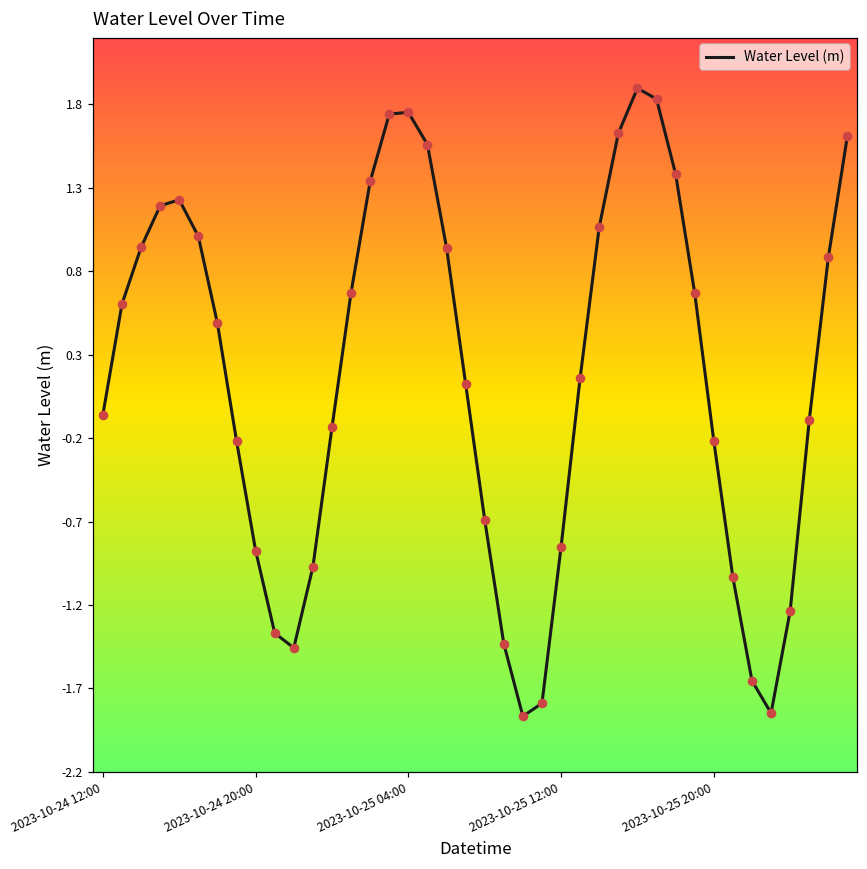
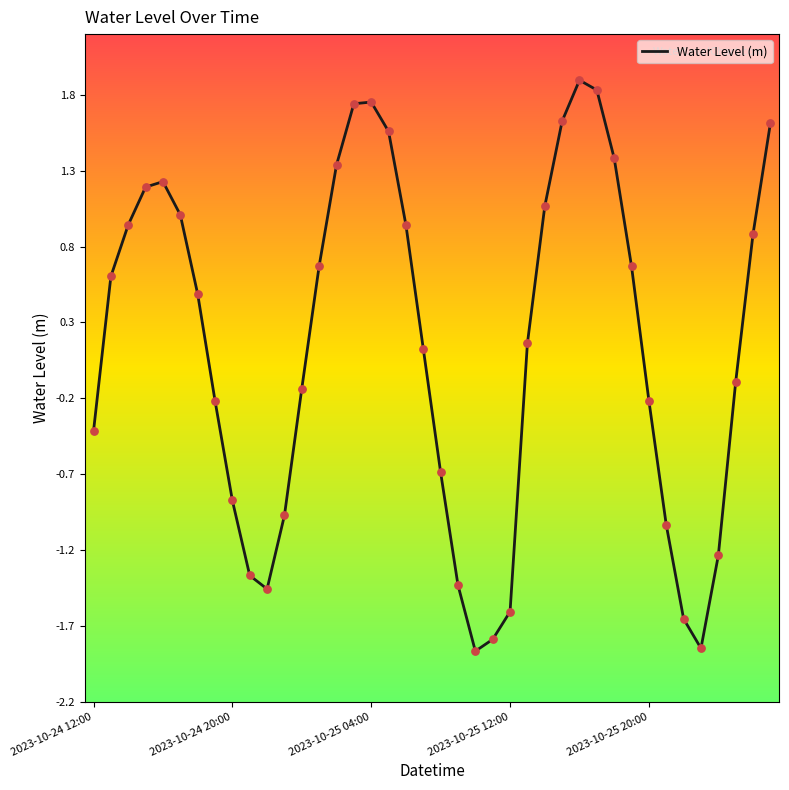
  {
-   "2023-10-24 12:00": -0.06,
+   "2023-10-24 12:00": -0.42,
    "2023-10-24 20:00": -0.87,
    "2023-10-25 04:00": 1.75,
-   "2023-10-25 12:00": -0.85,
+   "2023-10-25 12:00": -1.61,
    "2023-10-25 20:00": -0.22
  }
